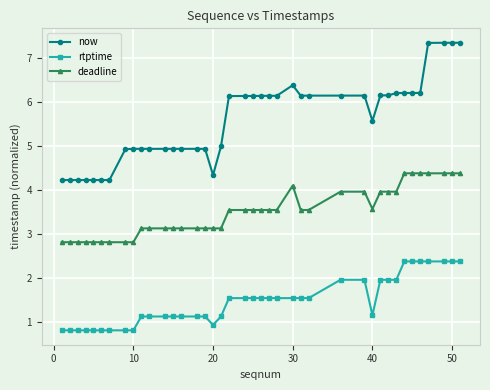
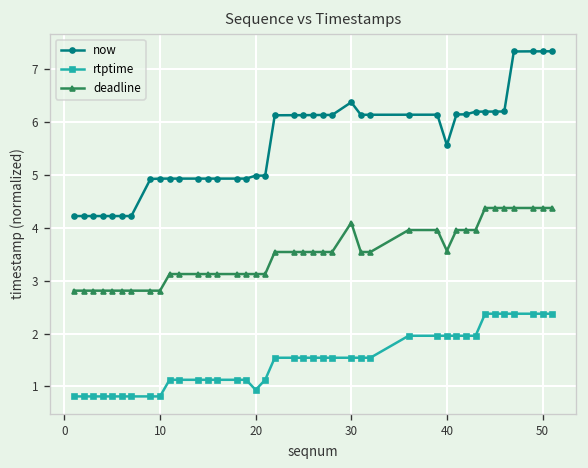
  {
    "now": {
      "10": 4.9,
-     "20": 4.3,
+     "20": 5.0,
      "30": 6.4,
      "40": 5.6,
      "50": 7.3
    },
    "rtptime": {
      "10": 0.8,
      "20": 0.9,
      "30": 1.5,
-     "40": 1.2,
+     "40": 2.0,
      "50": 2.4
    },
    "deadline": {
      "10": 2.8,
      "20": 3.1,
      "30": 4.1,
      "40": 3.6,
      "50": 4.4
    }
  }
